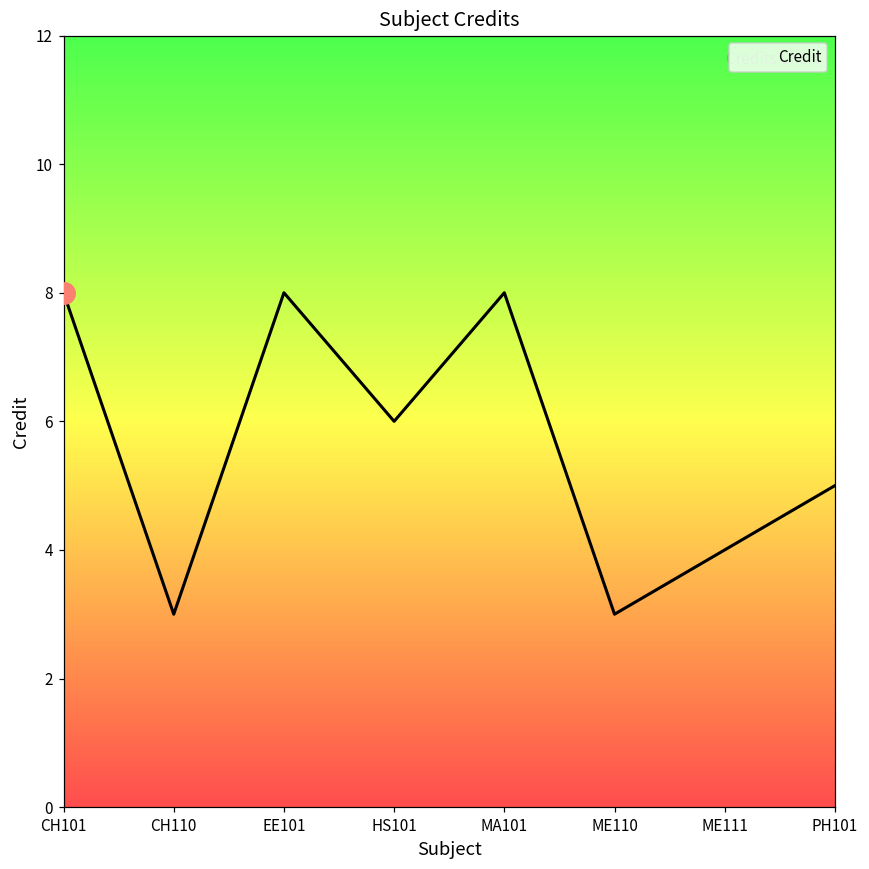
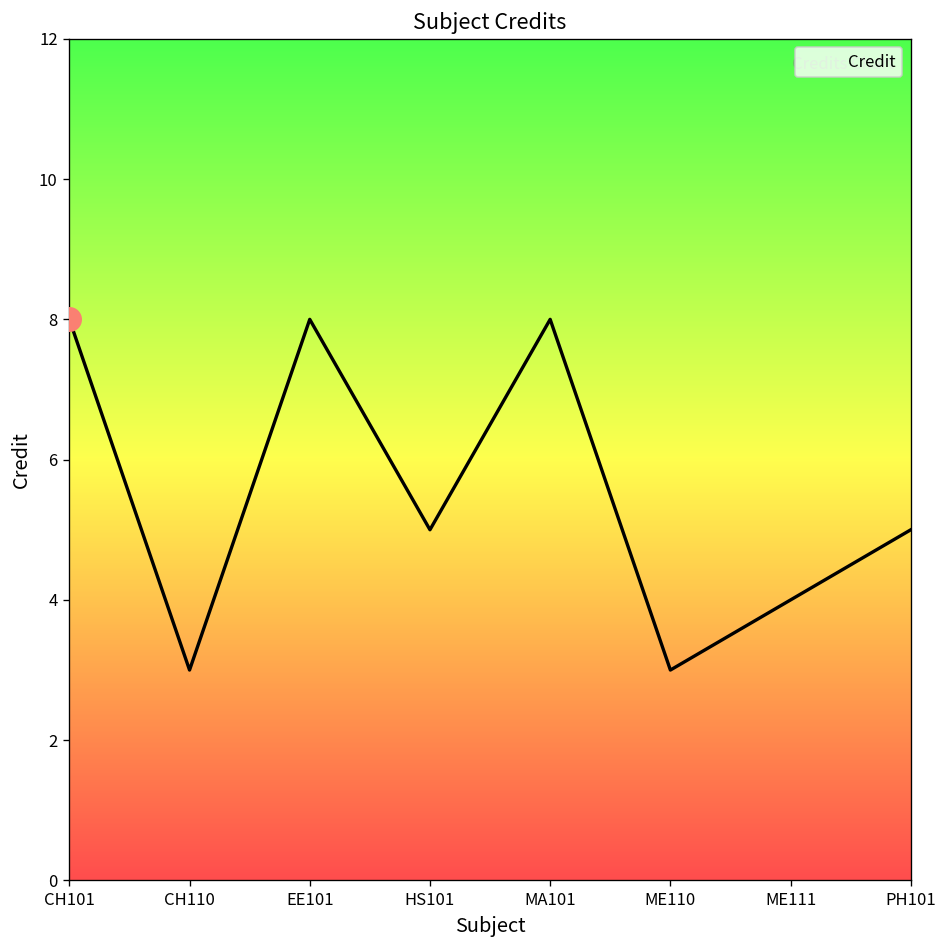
  {
    "Credit": {
      "CH110": 3,
      "EE101": 8,
-     "HS101": 6,
+     "HS101": 5,
      "MA101": 8,
      "ME110": 3,
      "ME111": 4,
      "PH101": 5
    }
  }
